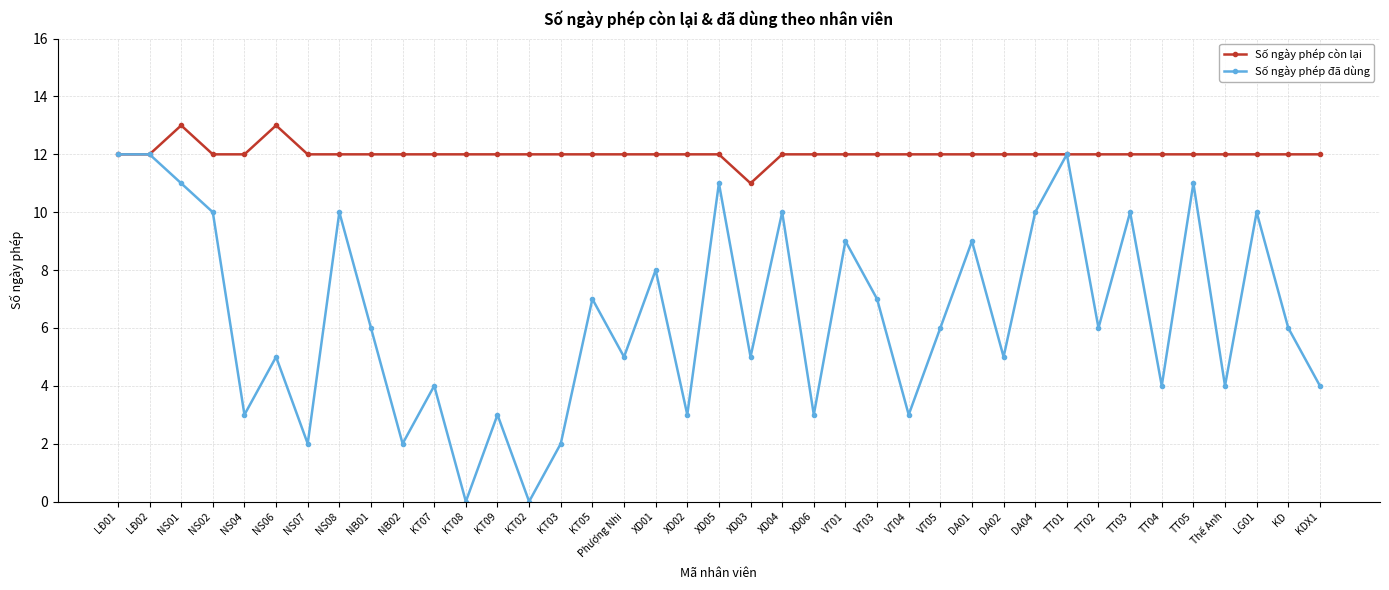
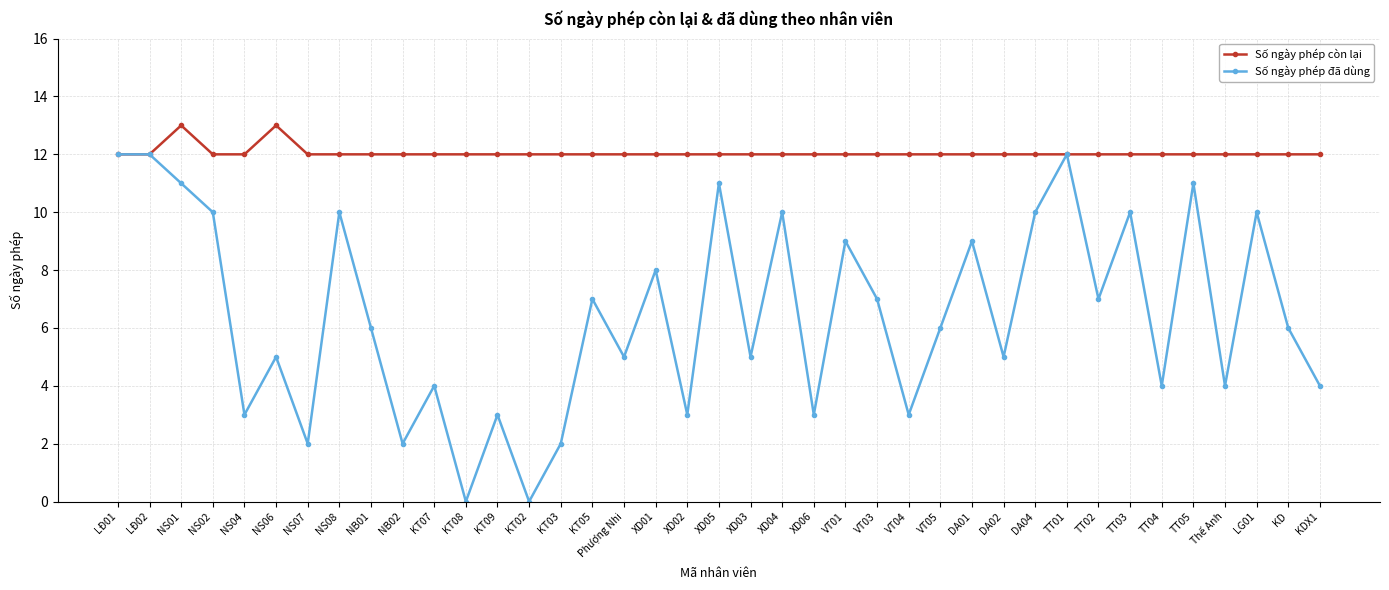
  {
    "Số ngày phép còn lại": {
      "NS01": 13,
      "NS02": 12,
      "NS04": 12,
      "NS06": 13,
      "NS07": 12,
      "NS08": 12,
      "NB01": 12,
      "NB02": 12,
      "KT07": 12,
      "KT08": 12,
      "KT09": 12,
      "KT02": 12,
      "KT03": 12,
      "KT05": 12,
      "Phượng Nhi": 12,
      "XD01": 12,
      "XD02": 12,
      "XD05": 12,
-     "XD03": 11,
+     "XD03": 12,
      "XD04": 12,
      "XD06": 12,
      "VT01": 12,
      "VT03": 12,
      "VT04": 12,
      "VT05": 12,
      "DA01": 12,
      "DA02": 12,
      "DA04": 12,
      "TT02": 12,
      "TT03": 12,
      "TT04": 12,
      "TT05": 12,
      "Thế Anh": 12,
      "LG01": 12,
      "KD": 12,
      "KDX1": 12
    },
    "Số ngày phép đã dùng": {
      "NS01": 11,
      "NS02": 10,
      "NS04": 3,
      "NS06": 5,
      "NS07": 2,
      "NS08": 10,
      "NB01": 6,
      "NB02": 2,
      "KT07": 4,
      "KT08": 0,
      "KT09": 3,
      "KT02": 0,
      "KT03": 2,
      "KT05": 7,
      "Phượng Nhi": 5,
      "XD01": 8,
      "XD02": 3,
      "XD05": 11,
      "XD03": 5,
      "XD04": 10,
      "XD06": 3,
      "VT01": 9,
      "VT03": 7,
      "VT04": 3,
      "VT05": 6,
      "DA01": 9,
      "DA02": 5,
      "DA04": 10,
-     "TT02": 6,
+     "TT02": 7,
      "TT03": 10,
      "TT04": 4,
      "TT05": 11,
      "Thế Anh": 4,
      "LG01": 10,
      "KD": 6,
      "KDX1": 4
    }
  }
